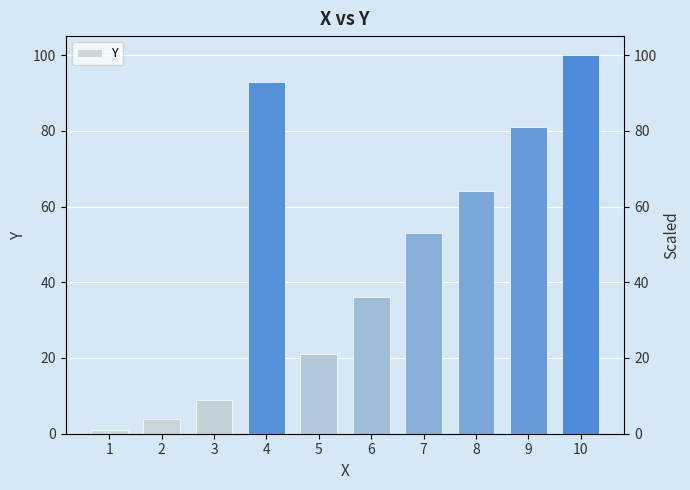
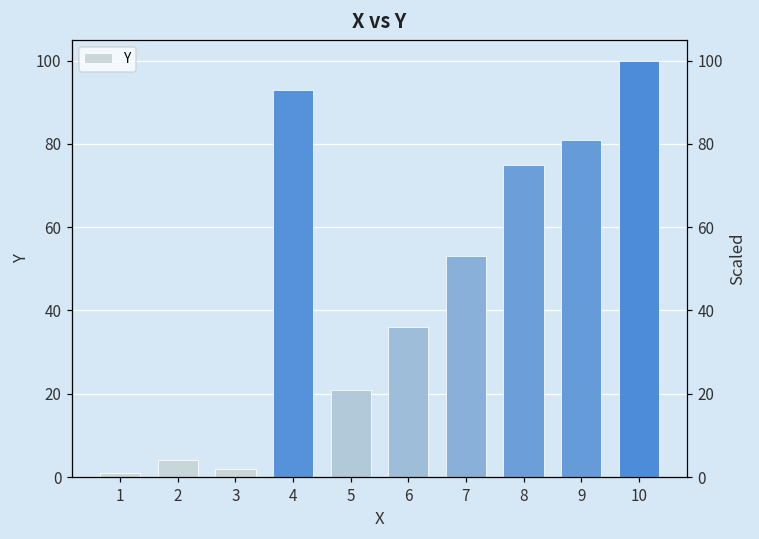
  {
    "1": 1,
    "2": 4,
-   "3": 9,
+   "3": 2,
    "4": 93,
    "5": 21,
    "6": 36,
    "7": 53,
-   "8": 64,
+   "8": 75,
    "9": 81,
    "10": 100
  }
